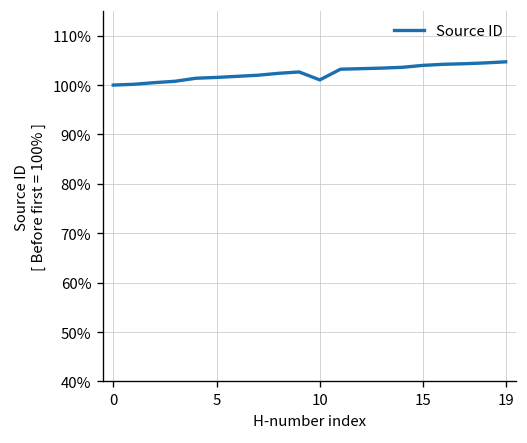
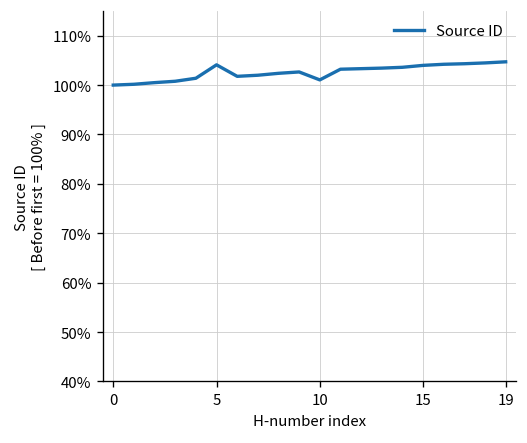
  {
    "0": "100%",
-   "5": "102%",
+   "5": "104%",
    "10": "101%",
    "15": "104%",
    "19": "105%"
  }
